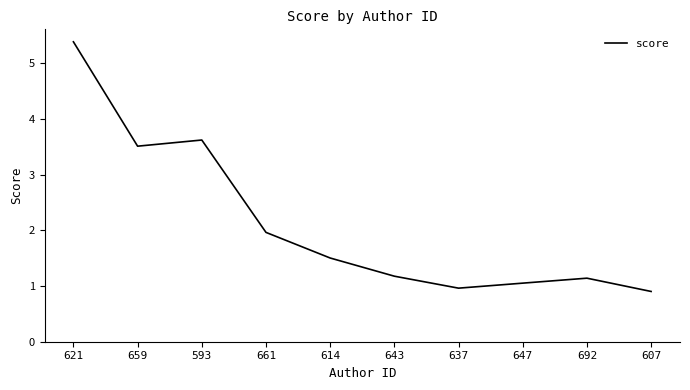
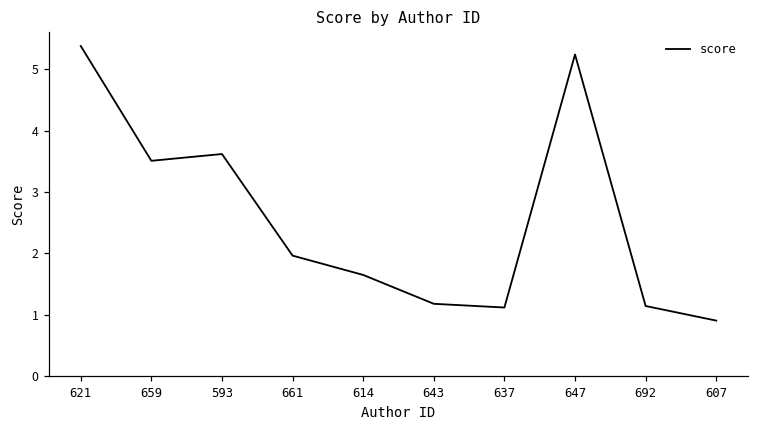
  {
    "621": 5.4,
    "659": 3.5,
    "593": 3.6,
    "661": 2.0,
-   "614": 1.5,
+   "614": 1.6,
    "643": 1.2,
-   "637": 1.0,
-   "647": 1.1,
+   "637": 1.1,
+   "647": 5.2,
    "692": 1.1,
    "607": 0.9
  }
